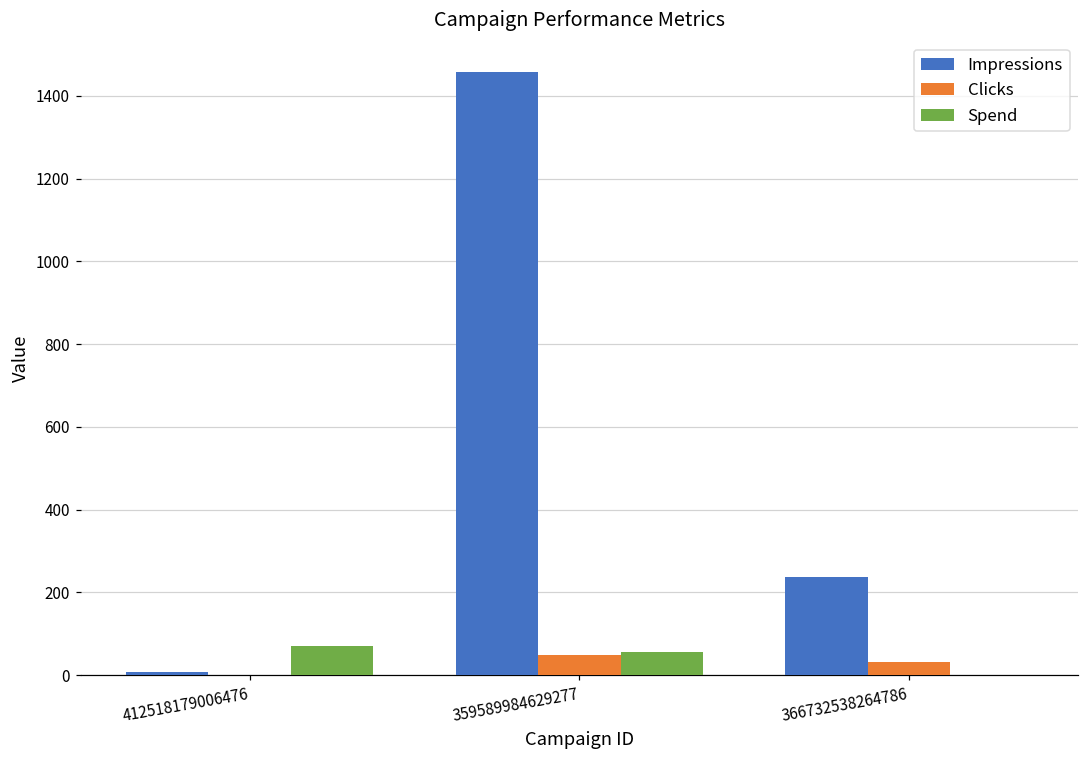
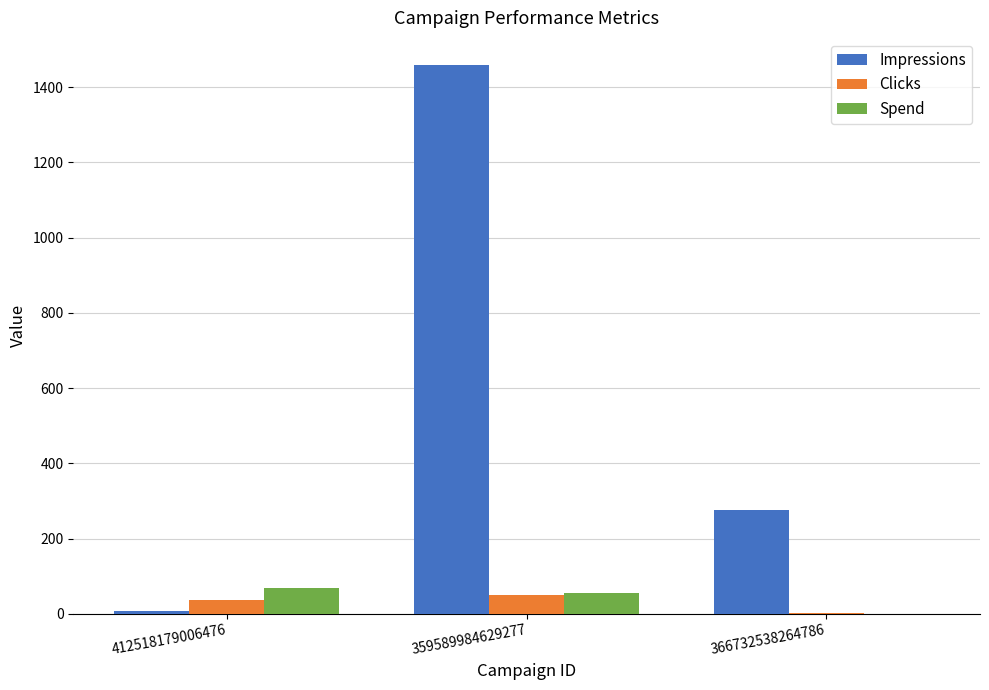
  {
    "Impressions": {
      "412518179006476": 10,
      "359589984629277": 1460,
-     "366732538264786": 240
+     "366732538264786": 280
    },
    "Clicks": {
-     "412518179006476": 0,
+     "412518179006476": 40,
      "359589984629277": 50,
-     "366732538264786": 30
+     "366732538264786": 0
    },
    "Spend": {
      "412518179006476": 70,
      "359589984629277": 60
    }
  }
